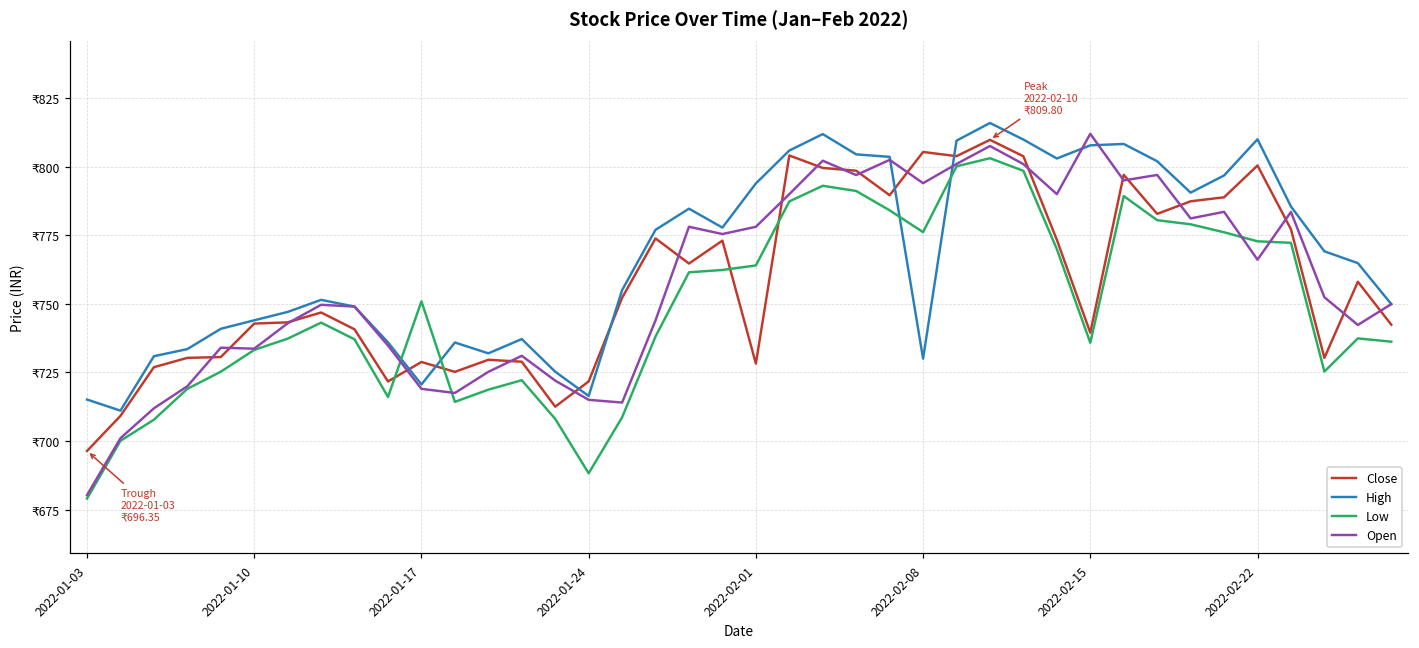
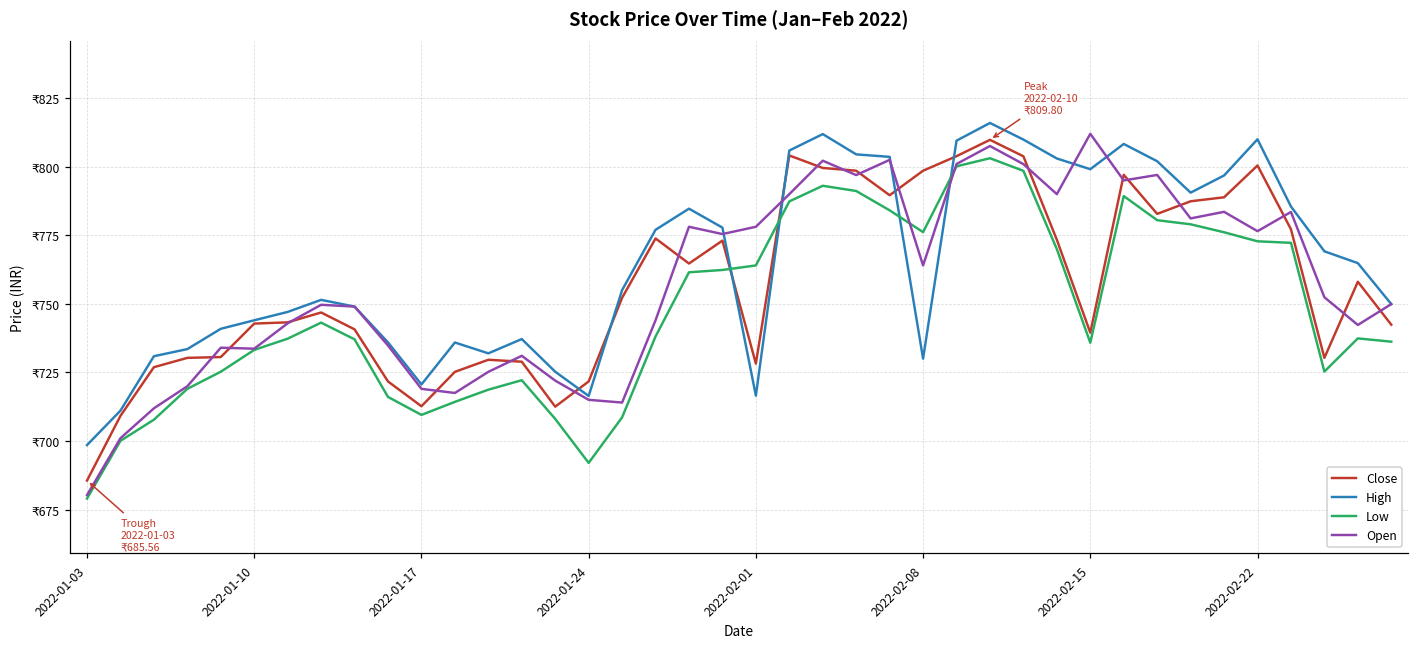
  {
    "Close": {
-     "2022-01-03": "696.35",
-     "2022-01-17": "₹729",
-     "2022-02-08": "₹805"
+     "2022-01-03": "685.56",
+     "2022-01-17": "₹713",
+     "2022-02-08": "₹799"
    },
    "High": {
-     "2022-01-03": "₹715",
+     "2022-01-03": "₹699",
      "2022-01-10": "₹744",
      "2022-01-17": "₹721",
      "2022-01-24": "₹716",
-     "2022-02-01": "₹794",
+     "2022-02-01": "₹717",
      "2022-02-08": "₹730",
-     "2022-02-15": "₹808",
+     "2022-02-15": "₹799",
      "2022-02-22": "₹810"
    },
    "Low": {
-     "2022-01-17": "₹751",
-     "2022-01-24": "₹688",
+     "2022-01-17": "₹710",
+     "2022-01-24": "₹692",
      "2022-02-01": "₹764",
      "2022-02-08": "₹776",
      "2022-02-15": "₹736",
      "2022-02-22": "₹773"
    },
    "Open": {
      "2022-01-17": "₹719",
      "2022-01-24": "₹715",
      "2022-02-01": "₹778",
-     "2022-02-08": "₹794",
+     "2022-02-08": "₹764",
      "2022-02-15": "₹812",
-     "2022-02-22": "₹766"
+     "2022-02-22": "₹777"
    }
  }
